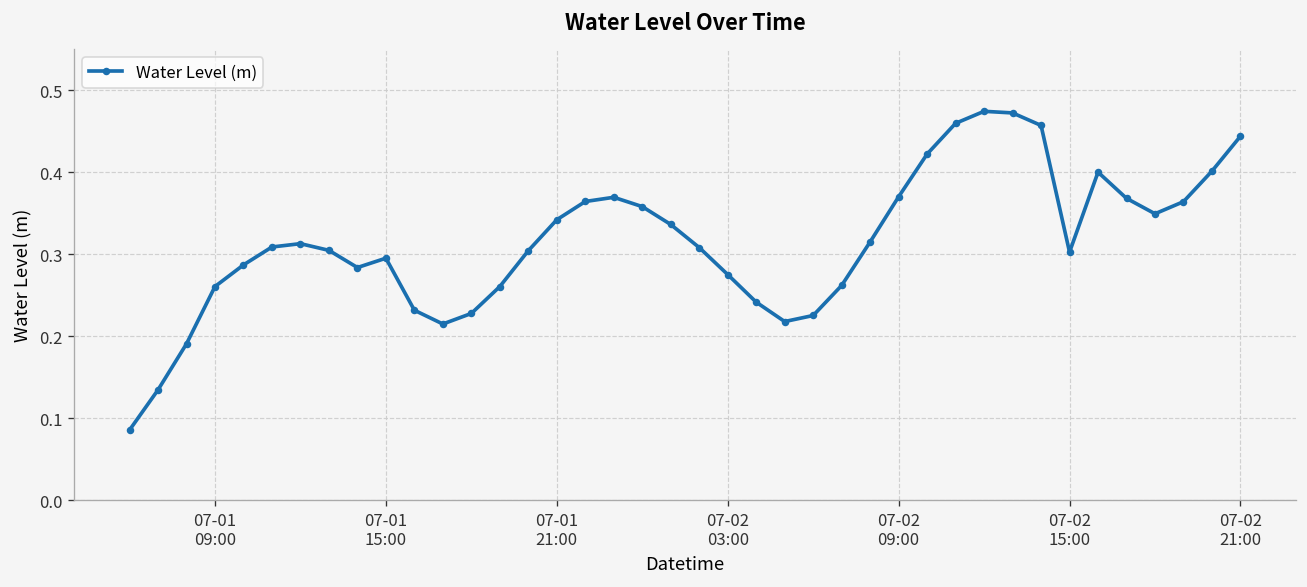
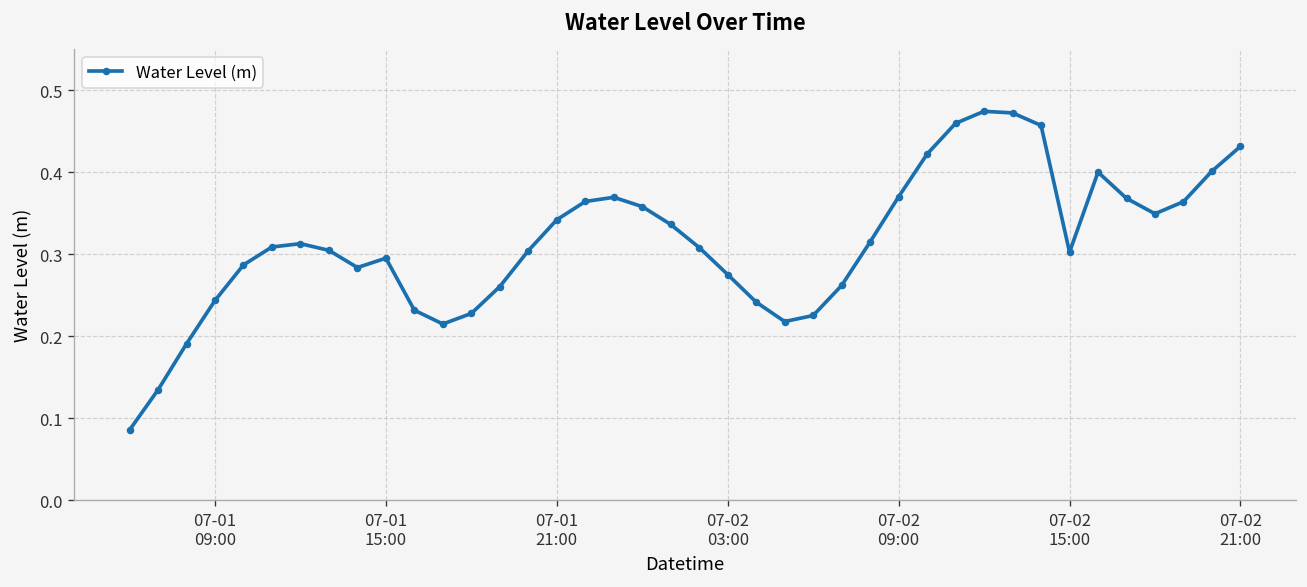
  {
-   "07-01 09:00": 0.26,
+   "07-01 09:00": 0.24,
    "07-01 15:00": 0.29,
    "07-01 21:00": 0.34,
    "07-02 03:00": 0.27,
    "07-02 09:00": 0.37,
    "07-02 15:00": 0.30,
-   "07-02 21:00": 0.44
+   "07-02 21:00": 0.43
  }
